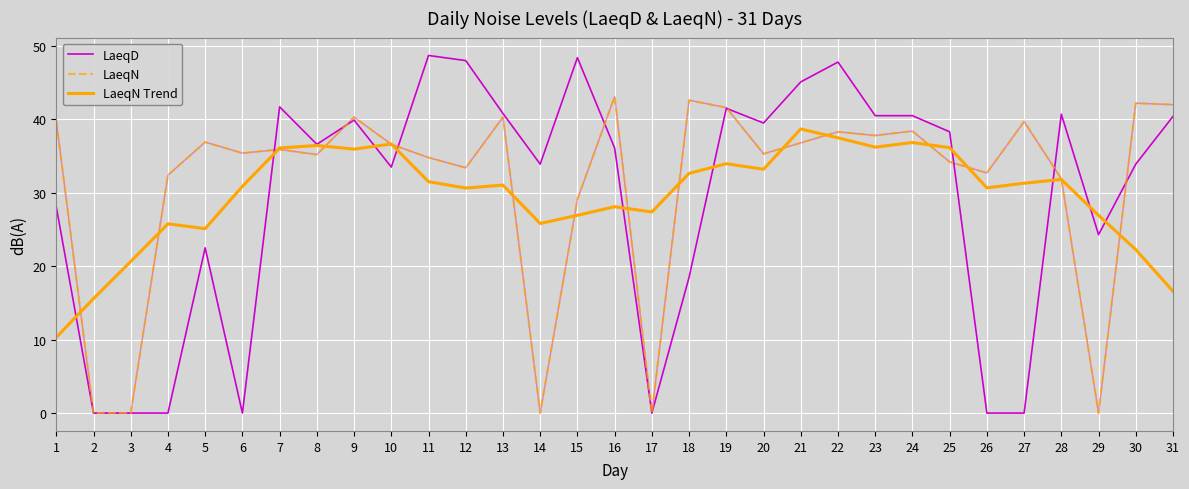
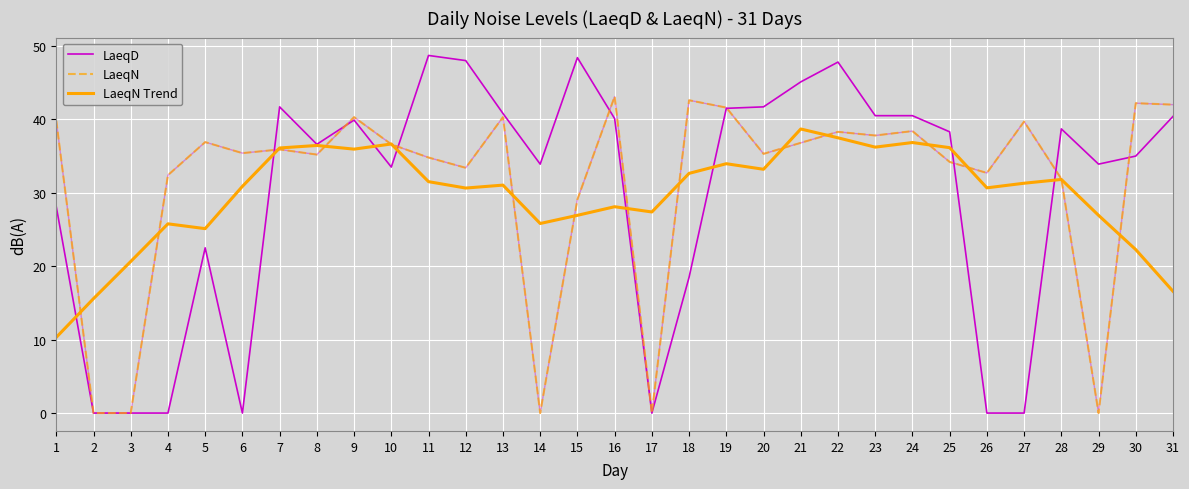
  {
    "LaeqD": {
      "1": 28,
      "4": 0,
      "5": 23,
      "6": 0,
      "7": 42,
      "9": 40,
      "10": 34,
      "11": 49,
      "12": 48,
      "13": 41,
      "14": 34,
      "15": 48,
-     "16": 36,
+     "16": 40,
      "18": 19,
-     "20": 40,
+     "20": 42,
      "21": 45,
      "22": 48,
      "23": 41,
      "24": 41,
      "25": 38,
      "26": 0,
      "27": 0,
-     "28": 41,
-     "29": 24,
-     "30": 34,
+     "28": 39,
+     "29": 34,
+     "30": 35,
      "31": 40
    }
  }
